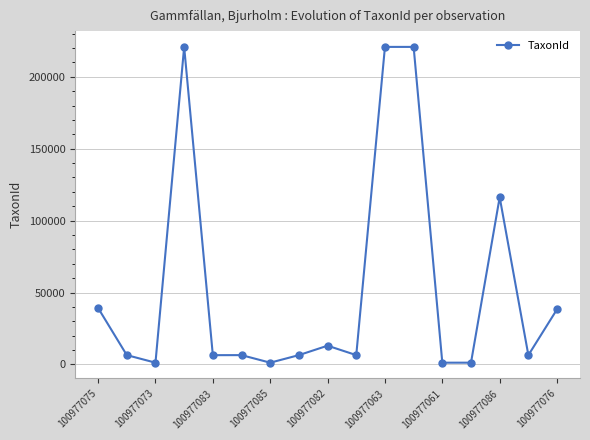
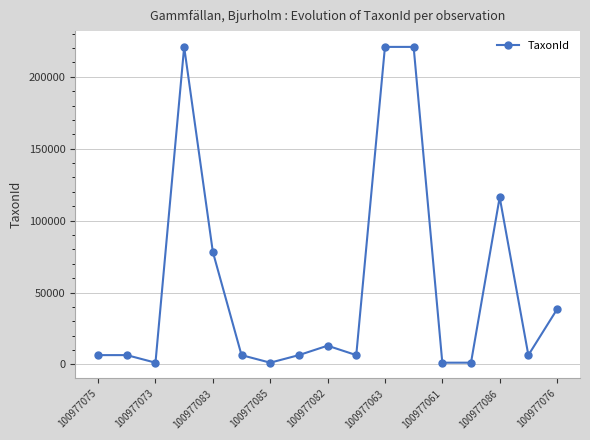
  {
-   "100977075": 39000,
+   "100977075": 6000,
    "100977073": 1000,
-   "100977083": 6000,
+   "100977083": 78000,
    "100977085": 1000,
    "100977082": 13000,
    "100977063": 221000,
    "100977061": 1000,
    "100977086": 116000,
    "100977076": 38000
  }
